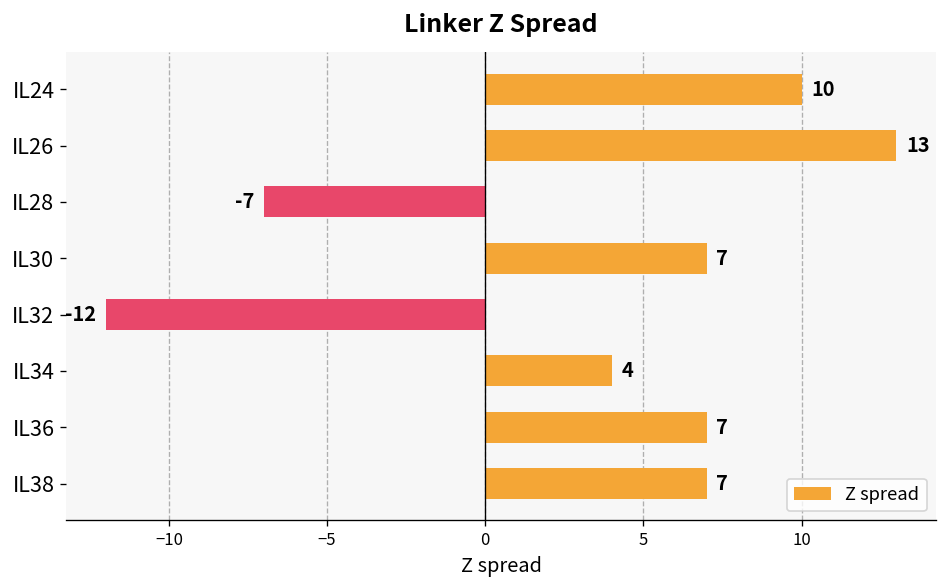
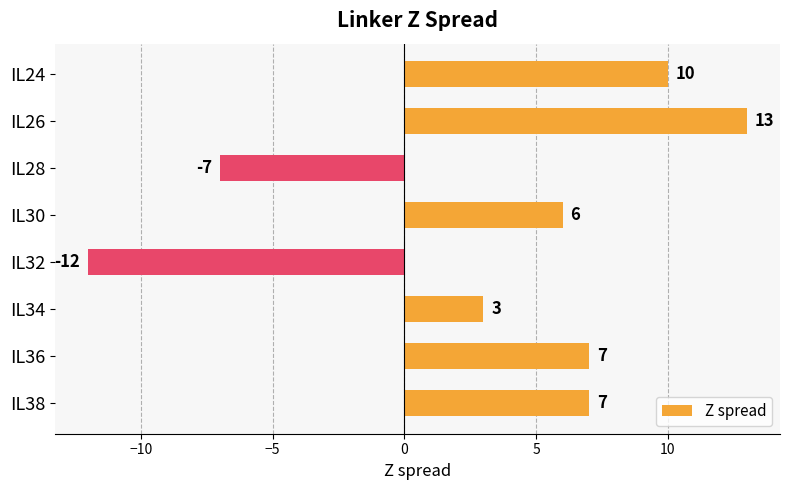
  {
    "IL24": 10,
    "IL26": 13,
    "IL28": -7,
-   "IL30": 7,
+   "IL30": 6,
    "IL32": -12,
-   "IL34": 4,
+   "IL34": 3,
    "IL36": 7,
    "IL38": 7
  }
